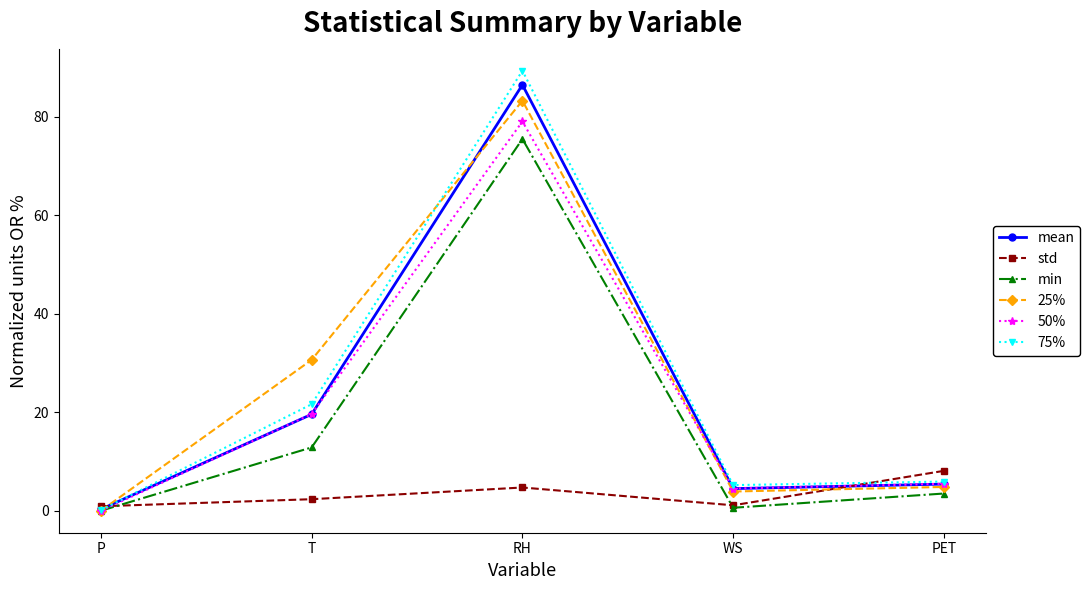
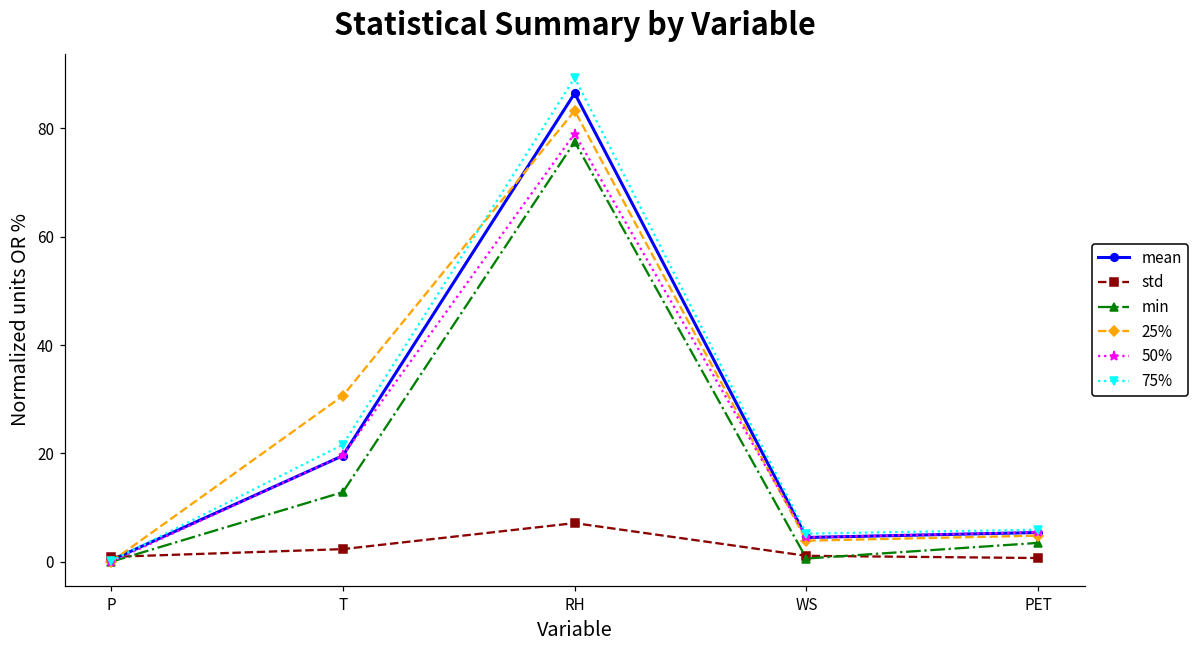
  {
    "mean": {
      "RH": 86
    },
    "std": {
      "P": 1,
      "T": 2,
-     "RH": 5,
-     "PET": 8
+     "RH": 7,
+     "PET": 1
    },
    "min": {
      "T": 13,
-     "RH": 75,
+     "RH": 78,
      "PET": 3
    },
    "25%": {
      "T": 31,
      "RH": 83,
      "WS": 4,
      "PET": 5
    },
    "50%": {
      "RH": 79
    },
    "75%": {
      "T": 22,
      "RH": 89,
      "WS": 5
    }
  }
